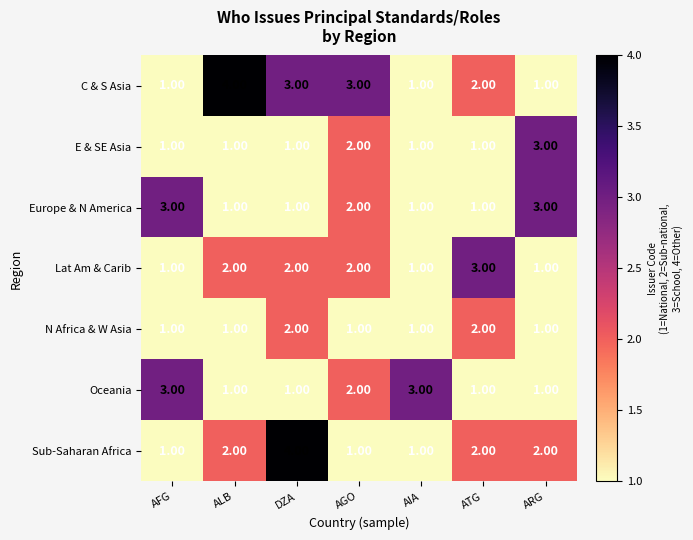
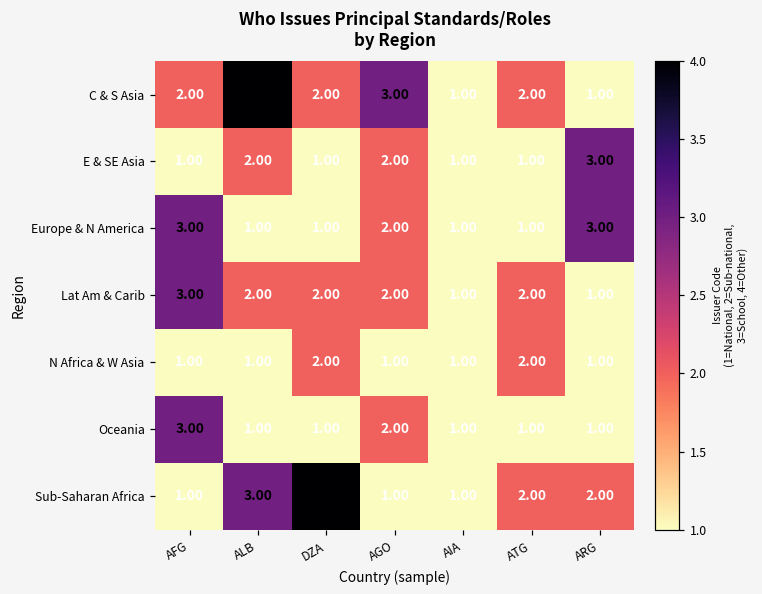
  {
    "C & S Asia": {
-     "AFG": 1.00,
-     "DZA": 3.00,
+     "AFG": 2.00,
+     "DZA": 2.00,
      "AGO": 3.00,
      "AIA": 1.00,
      "ATG": 2.00,
      "ARG": 1.00
    },
    "E & SE Asia": {
      "AFG": 1.00,
-     "ALB": 1.00,
+     "ALB": 2.00,
      "DZA": 1.00,
      "AGO": 2.00,
      "AIA": 1.00,
      "ATG": 1.00,
      "ARG": 3.00
    },
    "Europe & N America": {
      "AFG": 3.00,
      "ALB": 1.00,
      "DZA": 1.00,
      "AGO": 2.00,
      "AIA": 1.00,
      "ATG": 1.00,
      "ARG": 3.00
    },
    "Lat Am & Carib": {
-     "AFG": 1.00,
+     "AFG": 3.00,
      "ALB": 2.00,
      "DZA": 2.00,
      "AGO": 2.00,
      "AIA": 1.00,
-     "ATG": 3.00,
+     "ATG": 2.00,
      "ARG": 1.00
    },
    "N Africa & W Asia": {
      "AFG": 1.00,
      "ALB": 1.00,
      "DZA": 2.00,
      "AGO": 1.00,
      "AIA": 1.00,
      "ATG": 2.00,
      "ARG": 1.00
    },
    "Oceania": {
      "AFG": 3.00,
      "ALB": 1.00,
      "DZA": 1.00,
      "AGO": 2.00,
-     "AIA": 3.00,
+     "AIA": 1.00,
      "ATG": 1.00,
      "ARG": 1.00
    },
    "Sub-Saharan Africa": {
      "AFG": 1.00,
-     "ALB": 2.00,
+     "ALB": 3.00,
      "AGO": 1.00,
      "AIA": 1.00,
      "ATG": 2.00,
      "ARG": 2.00
    }
  }
